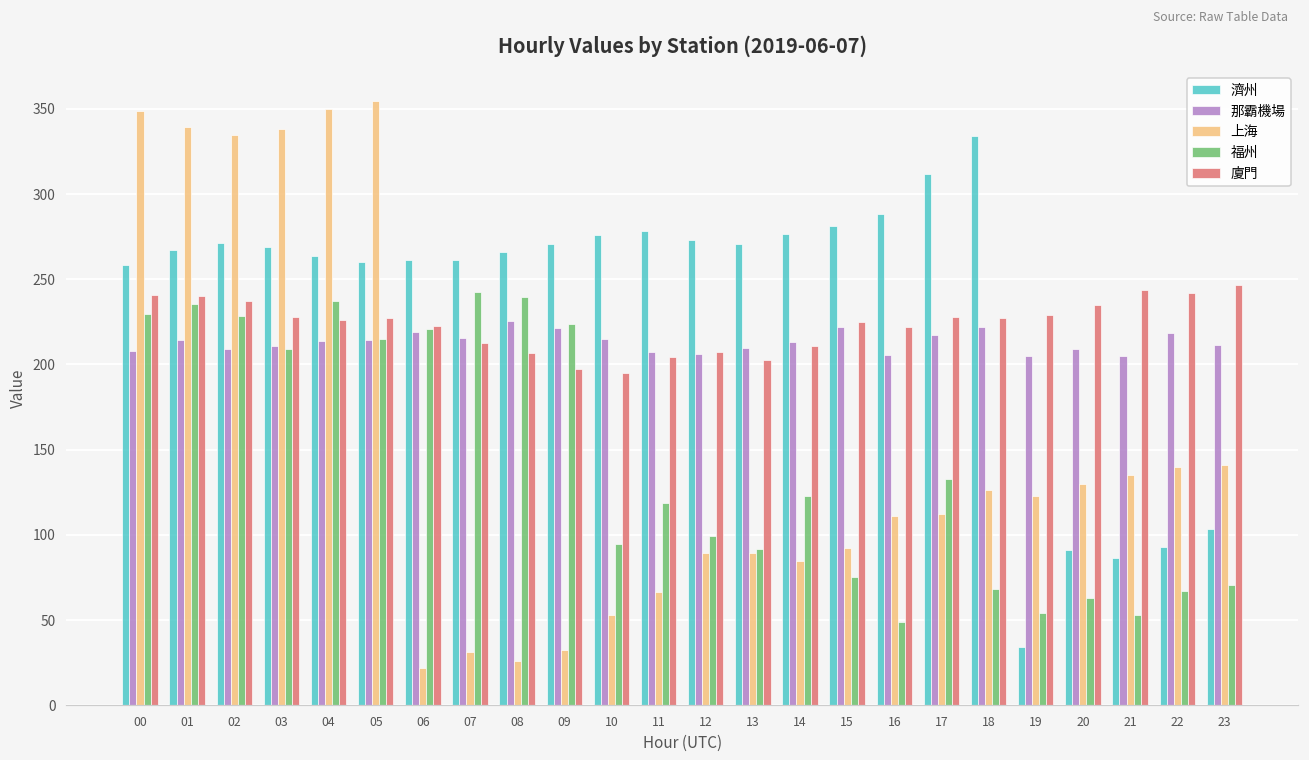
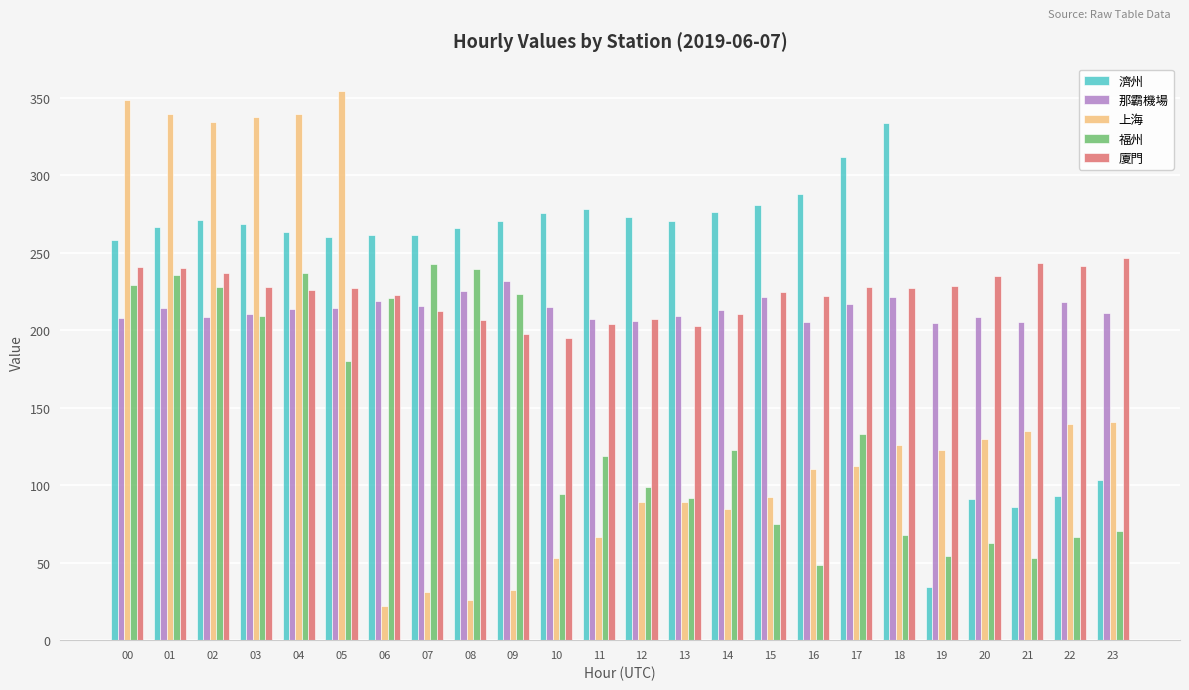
  {
    "濟州": {
      "00": 258,
      "01": 267,
      "02": 271,
      "03": 269,
      "04": 264,
      "05": 260,
      "06": 261,
      "07": 261,
      "08": 266,
      "09": 271,
      "10": 276,
      "11": 278,
      "12": 273,
      "13": 271,
      "14": 276,
      "15": 281,
      "16": 288,
      "17": 312,
      "18": 334,
      "19": 34,
      "20": 91,
      "21": 86,
      "22": 93,
      "23": 103
    },
    "那霸機場": {
      "00": 208,
      "01": 214,
      "02": 209,
      "03": 211,
      "04": 214,
      "05": 214,
      "06": 219,
      "07": 216,
      "08": 226,
-     "09": 221,
+     "09": 232,
      "10": 215,
      "11": 208,
      "12": 206,
      "13": 209,
      "14": 213,
      "15": 222,
      "16": 205,
      "17": 217,
      "18": 222,
      "19": 205,
      "20": 209,
      "21": 205,
      "22": 218,
      "23": 211
    },
    "上海": {
      "00": 349,
      "01": 339,
      "02": 335,
      "03": 338,
-     "04": 350,
+     "04": 339,
      "05": 355,
      "06": 22,
      "07": 31,
      "08": 26,
      "09": 32,
      "10": 53,
      "11": 67,
      "12": 89,
      "13": 89,
      "14": 85,
      "15": 92,
      "16": 111,
      "17": 112,
      "18": 126,
      "19": 123,
      "20": 130,
      "21": 135,
      "22": 140,
      "23": 141
    },
    "福州": {
      "00": 230,
      "01": 235,
      "02": 228,
      "03": 209,
      "04": 237,
-     "05": 215,
+     "05": 180,
      "06": 221,
      "07": 243,
      "08": 240,
      "09": 224,
      "10": 95,
      "11": 119,
      "12": 99,
      "13": 92,
      "14": 123,
      "15": 75,
      "16": 49,
      "17": 133,
      "18": 68,
      "19": 54,
      "20": 63,
      "21": 53,
      "22": 67,
      "23": 71
    },
    "廈門": {
      "00": 241,
      "01": 240,
      "02": 237,
      "03": 228,
      "04": 226,
      "05": 227,
      "06": 223,
      "07": 212,
      "08": 206,
      "09": 197,
      "10": 195,
      "11": 204,
      "12": 207,
      "13": 203,
      "14": 211,
      "15": 225,
      "16": 222,
      "17": 228,
      "18": 227,
      "19": 229,
      "20": 235,
      "21": 244,
      "22": 242,
      "23": 247
    }
  }
